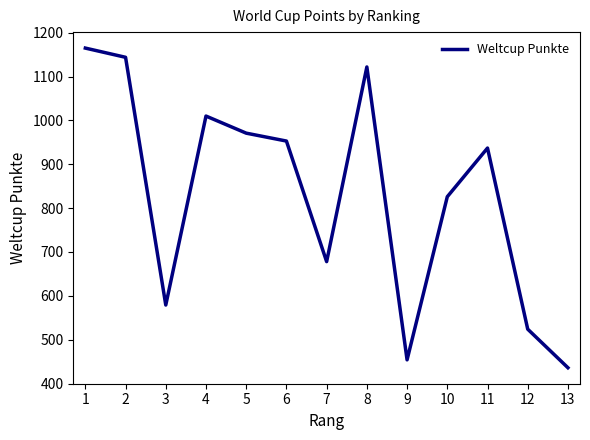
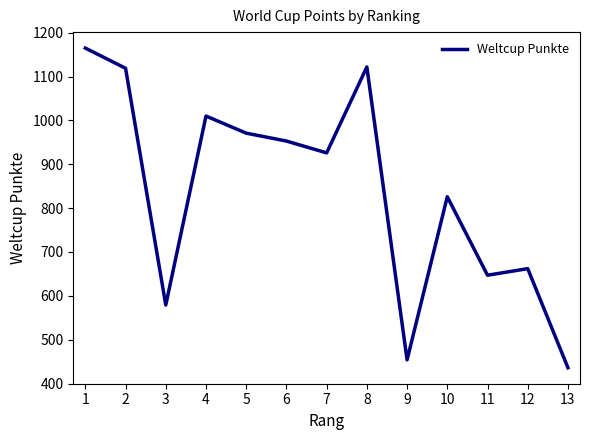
  {
    "1": 1170,
-   "2": 1140,
+   "2": 1120,
    "3": 580,
    "4": 1010,
    "5": 970,
    "6": 950,
-   "7": 680,
+   "7": 930,
    "8": 1120,
    "9": 450,
    "10": 830,
-   "11": 940,
-   "12": 520,
+   "11": 650,
+   "12": 660,
    "13": 440
  }
